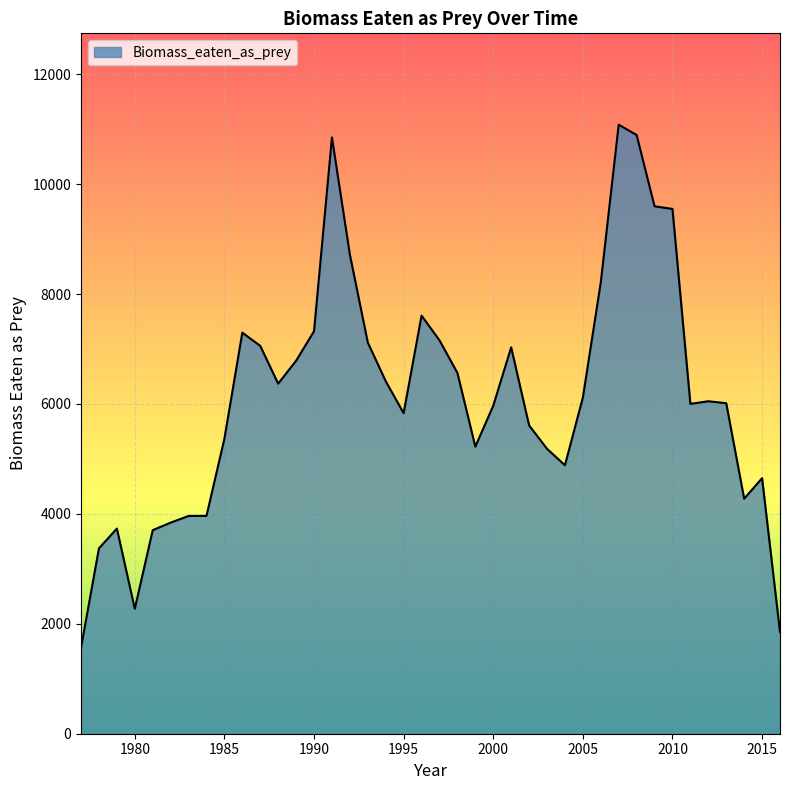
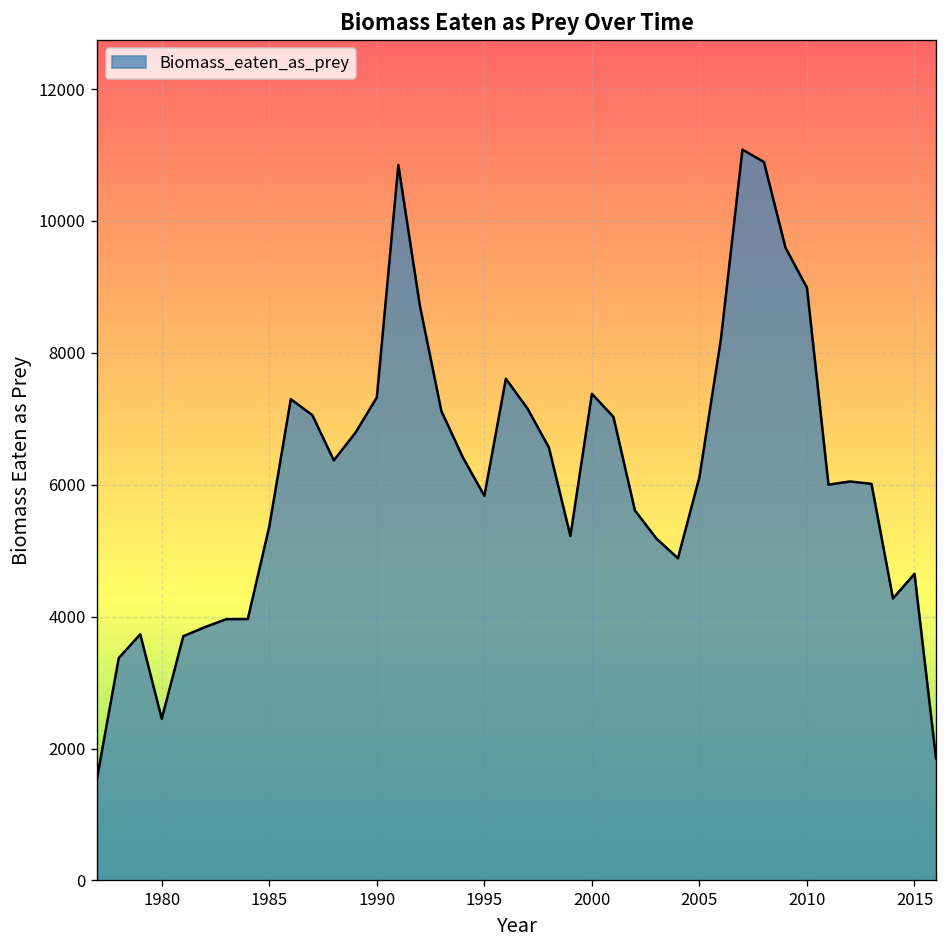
  {
-   "1980": 2300,
+   "1980": 2500,
    "1985": 5400,
    "1990": 7300,
    "1995": 5800,
-   "2000": 6000,
+   "2000": 7400,
    "2005": 6100,
-   "2010": 9500,
+   "2010": 9000,
    "2015": 4700
  }
